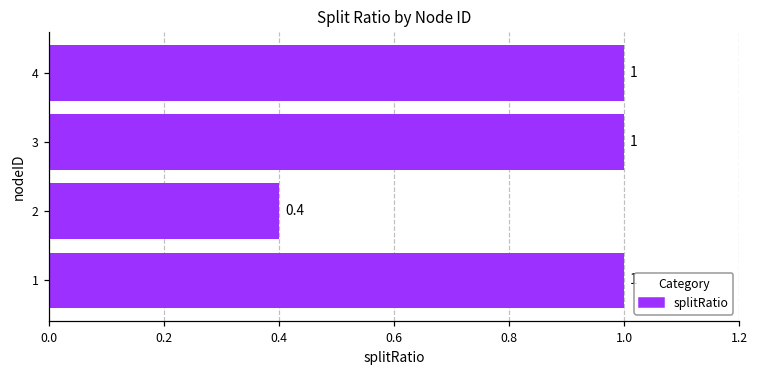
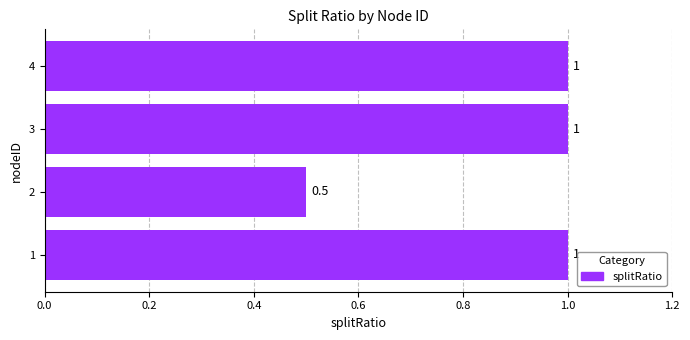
  {
    "4": 1,
    "3": 1,
-   "2": 0.4
+   "2": 0.5
  }
